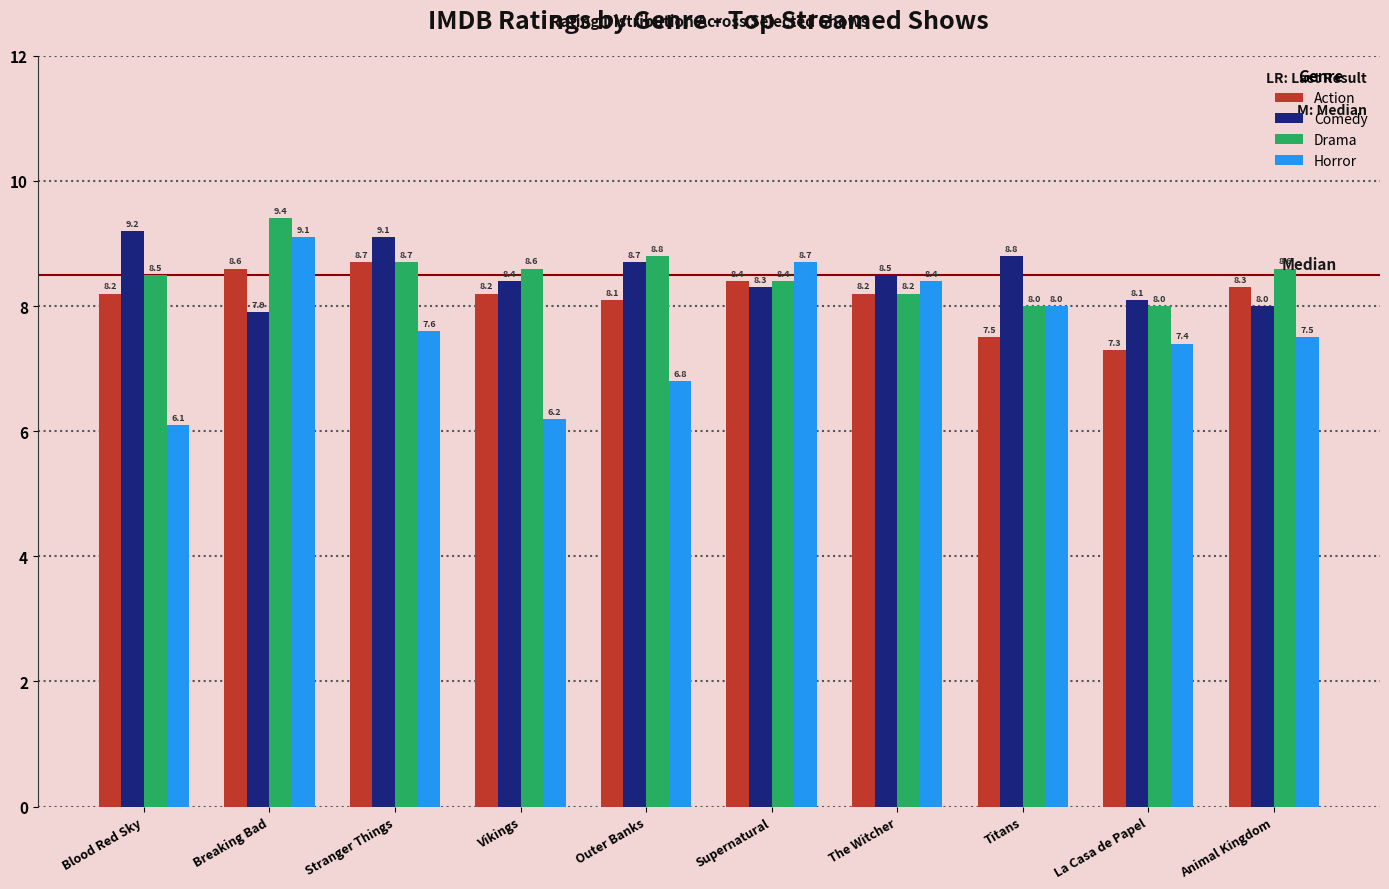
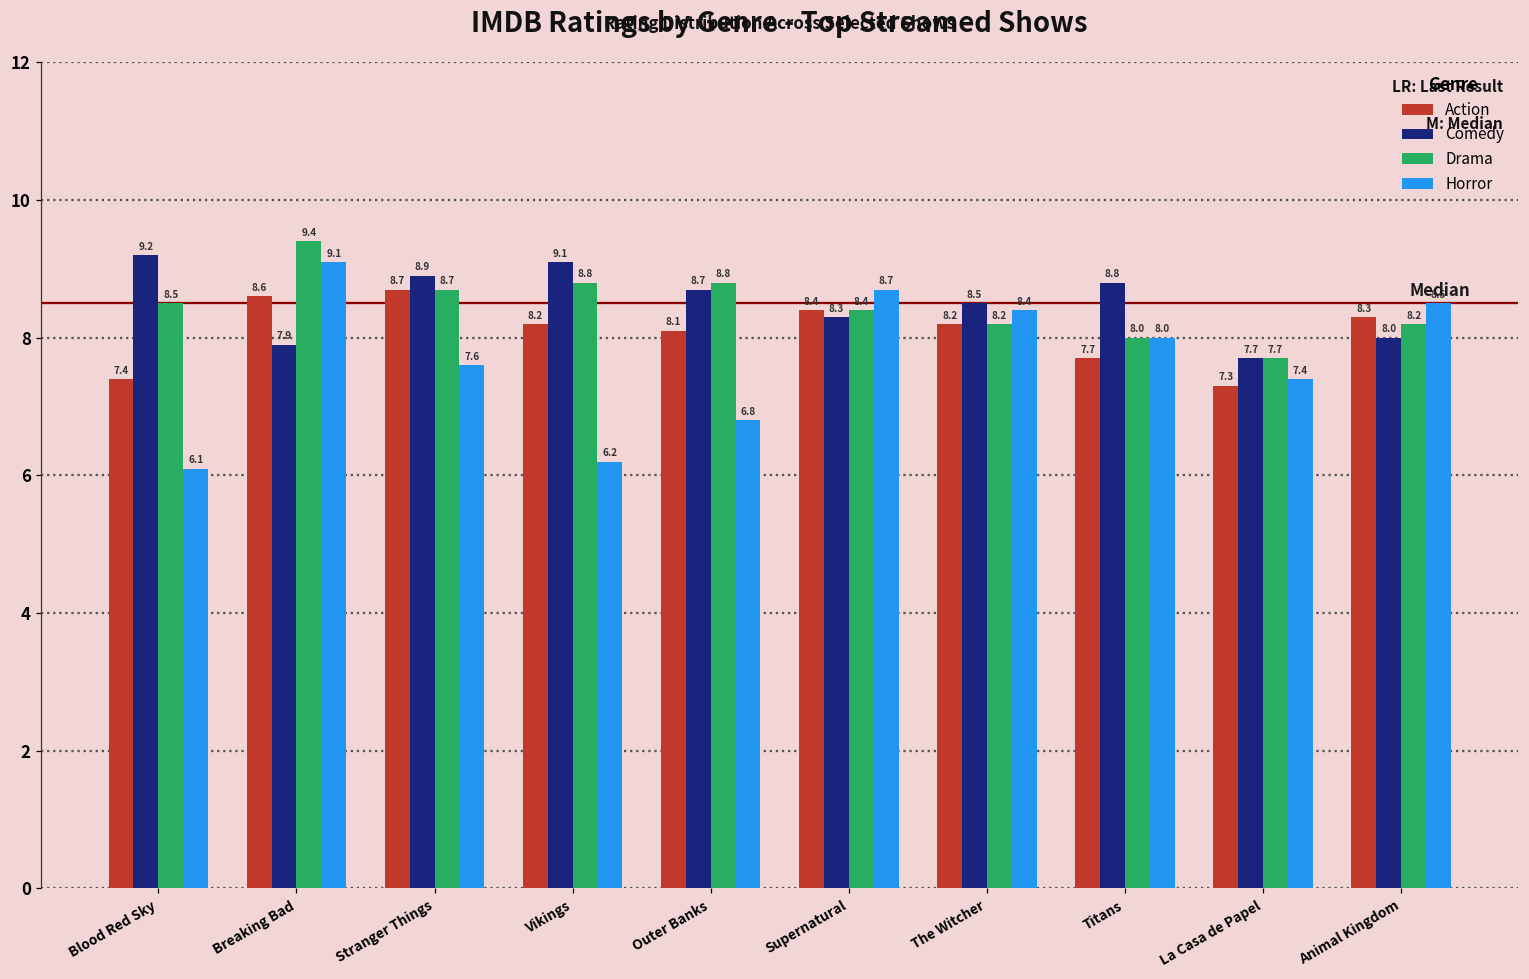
  {
    "Action": {
-     "Blood Red Sky": 8.2,
+     "Blood Red Sky": 7.4,
      "Breaking Bad": 8.6,
      "Stranger Things": 8.7,
      "Vikings": 8.2,
      "Outer Banks": 8.1,
      "Supernatural": 8.4,
      "The Witcher": 8.2,
-     "Titans": 7.5,
+     "Titans": 7.7,
      "La Casa de Papel": 7.3,
      "Animal Kingdom": 8.3
    },
    "Comedy": {
      "Blood Red Sky": 9.2,
      "Breaking Bad": 7.9,
-     "Stranger Things": 9.1,
-     "Vikings": 8.4,
+     "Stranger Things": 8.9,
+     "Vikings": 9.1,
      "Outer Banks": 8.7,
      "Supernatural": 8.3,
      "The Witcher": 8.5,
      "Titans": 8.8,
-     "La Casa de Papel": 8.1,
+     "La Casa de Papel": 7.7,
      "Animal Kingdom": 8.0
    },
    "Drama": {
      "Blood Red Sky": 8.5,
      "Breaking Bad": 9.4,
      "Stranger Things": 8.7,
-     "Vikings": 8.6,
+     "Vikings": 8.8,
      "Outer Banks": 8.8,
      "Supernatural": 8.4,
      "The Witcher": 8.2,
      "Titans": 8.0,
-     "La Casa de Papel": 8.0,
-     "Animal Kingdom": 8.6
+     "La Casa de Papel": 7.7,
+     "Animal Kingdom": 8.2
    },
    "Horror": {
      "Blood Red Sky": 6.1,
      "Breaking Bad": 9.1,
      "Stranger Things": 7.6,
      "Vikings": 6.2,
      "Outer Banks": 6.8,
      "Supernatural": 8.7,
      "The Witcher": 8.4,
      "Titans": 8.0,
      "La Casa de Papel": 7.4,
-     "Animal Kingdom": 7.5
+     "Animal Kingdom": 8.5
    }
  }
